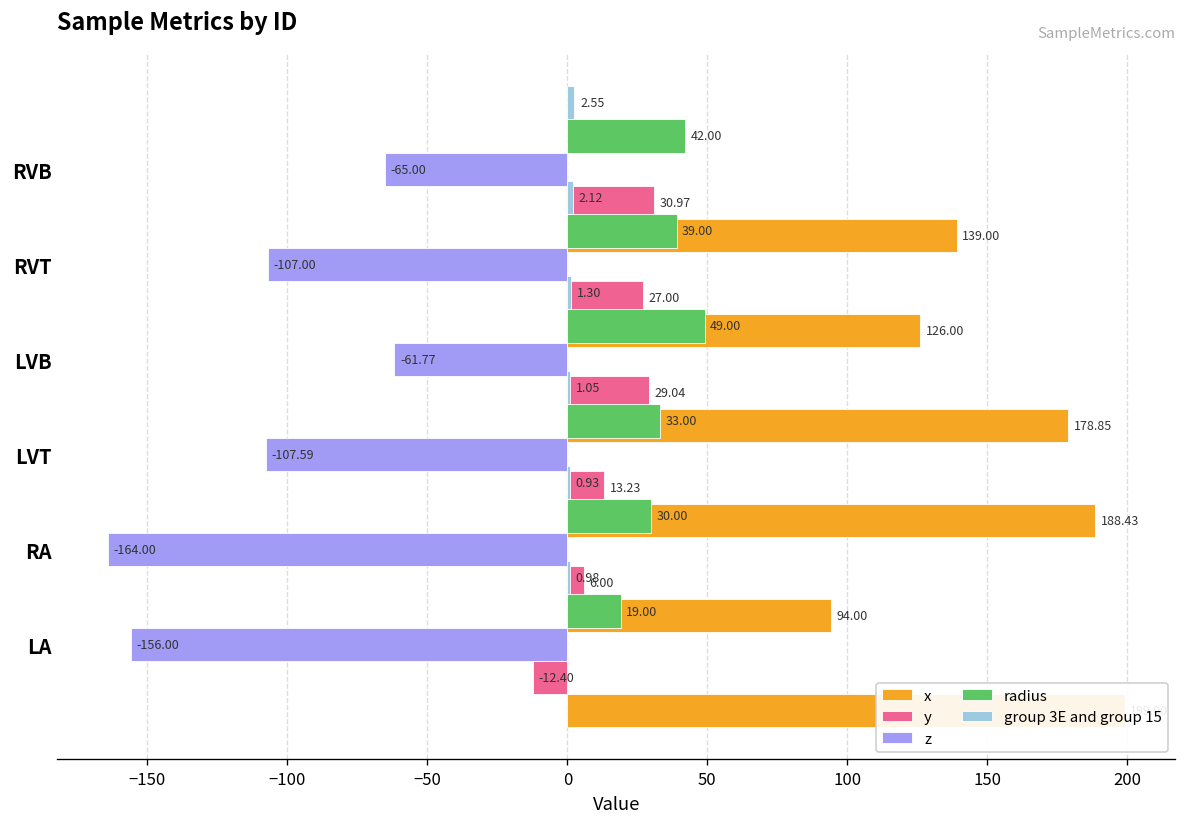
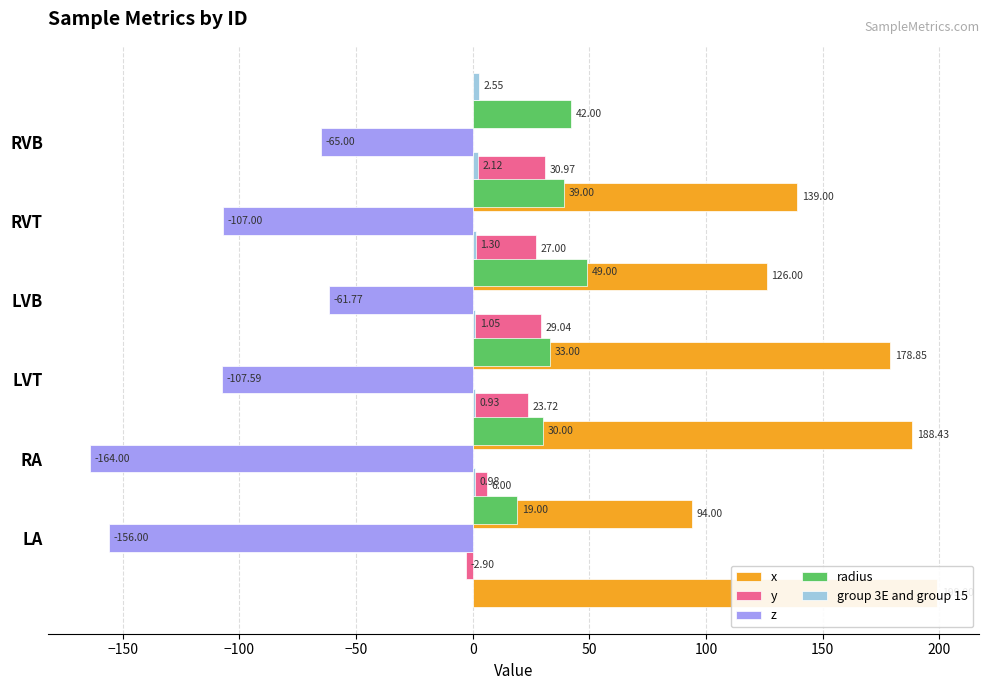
  {
    "y": {
      "RVB": 30.97,
      "RVT": 27.00,
      "LVB": 29.04,
-     "LVT": 13.23,
-     "LA": -12.40
+     "LVT": 23.72,
+     "LA": -2.90
    },
    "radius": {
      "RVB": 42.00
    }
  }
